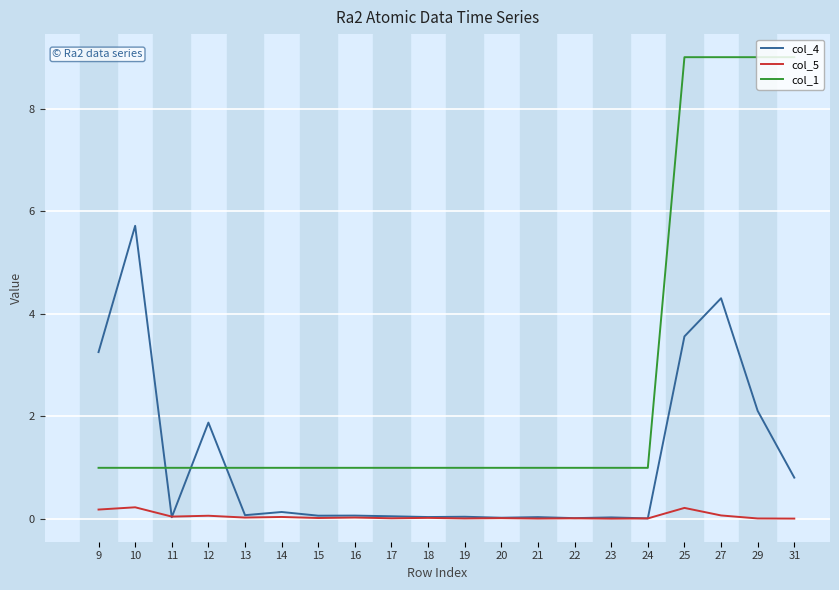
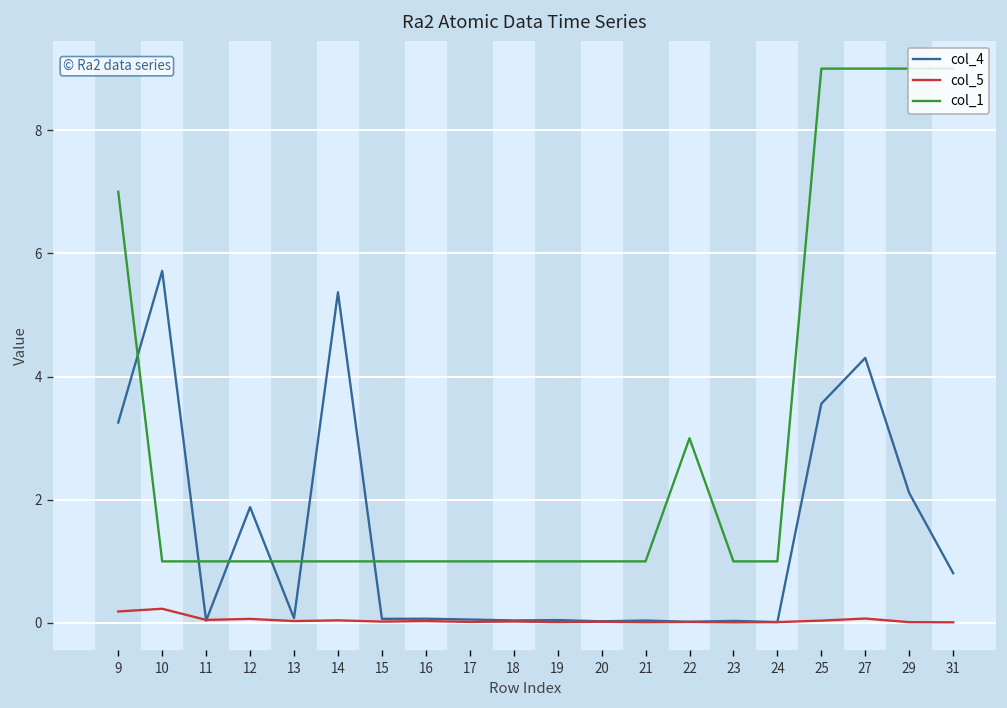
  {
    "col_4": {
      "9": 3.3,
      "10": 5.7,
      "12": 1.9,
-     "14": 0.1,
+     "14": 5.4,
      "25": 3.6,
      "27": 4.3,
      "29": 2.1,
      "31": 0.8
    },
    "col_5": {
      "9": 0.2,
      "10": 0.2,
      "12": 0.1,
      "14": 0.0,
-     "25": 0.2,
+     "25": 0.0,
      "27": 0.1,
      "29": 0.0,
      "31": 0.0
    },
    "col_1": {
-     "9": 1,
+     "9": 7,
      "10": 1,
      "11": 1,
      "12": 1,
      "13": 1,
      "14": 1,
      "15": 1,
      "16": 1,
      "17": 1,
      "18": 1,
      "19": 1,
      "20": 1,
      "21": 1,
-     "22": 1,
+     "22": 3,
      "23": 1,
      "24": 1,
      "25": 9,
      "27": 9
    }
  }
